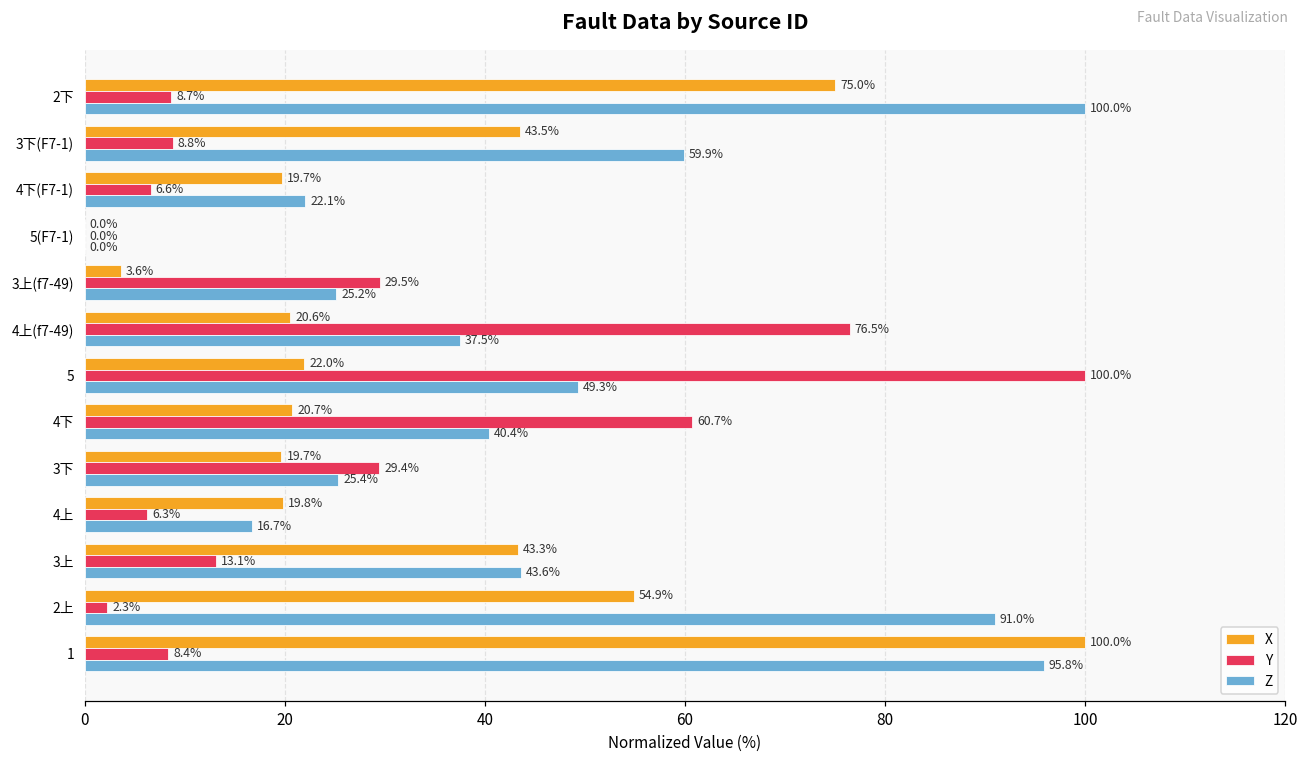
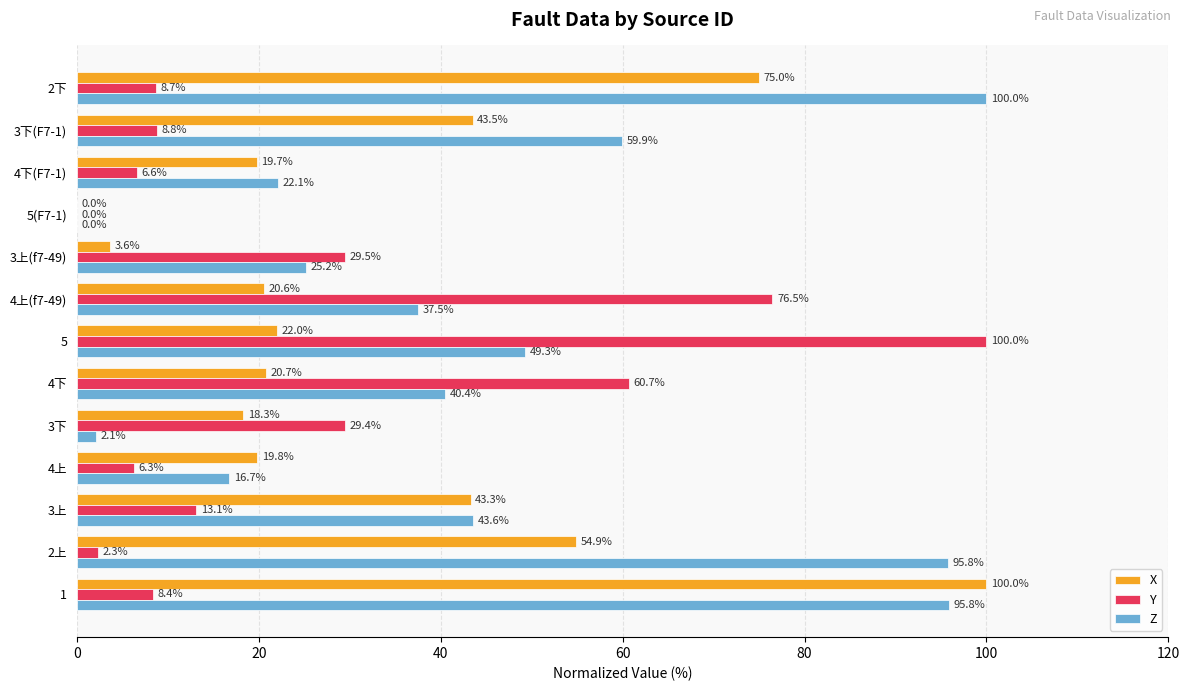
  {
    "X": {
      "2下": "75.0%",
      "3下(F7-1)": "43.5%",
      "4下(F7-1)": "19.7%",
      "5(F7-1)": "0.0%",
      "3上(f7-49)": "3.6%",
      "4上(f7-49)": "20.6%",
      "5": "22.0%",
      "4下": "20.7%",
-     "3下": "19.7%",
+     "3下": "18.3%",
      "4上": "19.8%",
      "3上": "43.3%",
      "2上": "54.9%",
      "1": "100.0%"
    },
    "Y": {
      "2下": "8.7%",
      "3下(F7-1)": "8.8%",
      "4下(F7-1)": "6.6%",
      "5(F7-1)": "0.0%",
      "3上(f7-49)": "29.5%",
      "4上(f7-49)": "76.5%",
      "5": "100.0%",
      "4下": "60.7%",
      "3下": "29.4%",
      "4上": "6.3%",
      "3上": "13.1%",
      "2上": "2.3%",
      "1": "8.4%"
    },
    "Z": {
      "2下": "100.0%",
      "3下(F7-1)": "59.9%",
      "4下(F7-1)": "22.1%",
      "5(F7-1)": "0.0%",
      "3上(f7-49)": "25.2%",
      "4上(f7-49)": "37.5%",
      "5": "49.3%",
      "4下": "40.4%",
-     "3下": "25.4%",
+     "3下": "2.1%",
      "4上": "16.7%",
      "3上": "43.6%",
-     "2上": "91.0%",
+     "2上": "95.8%",
      "1": "95.8%"
    }
  }
